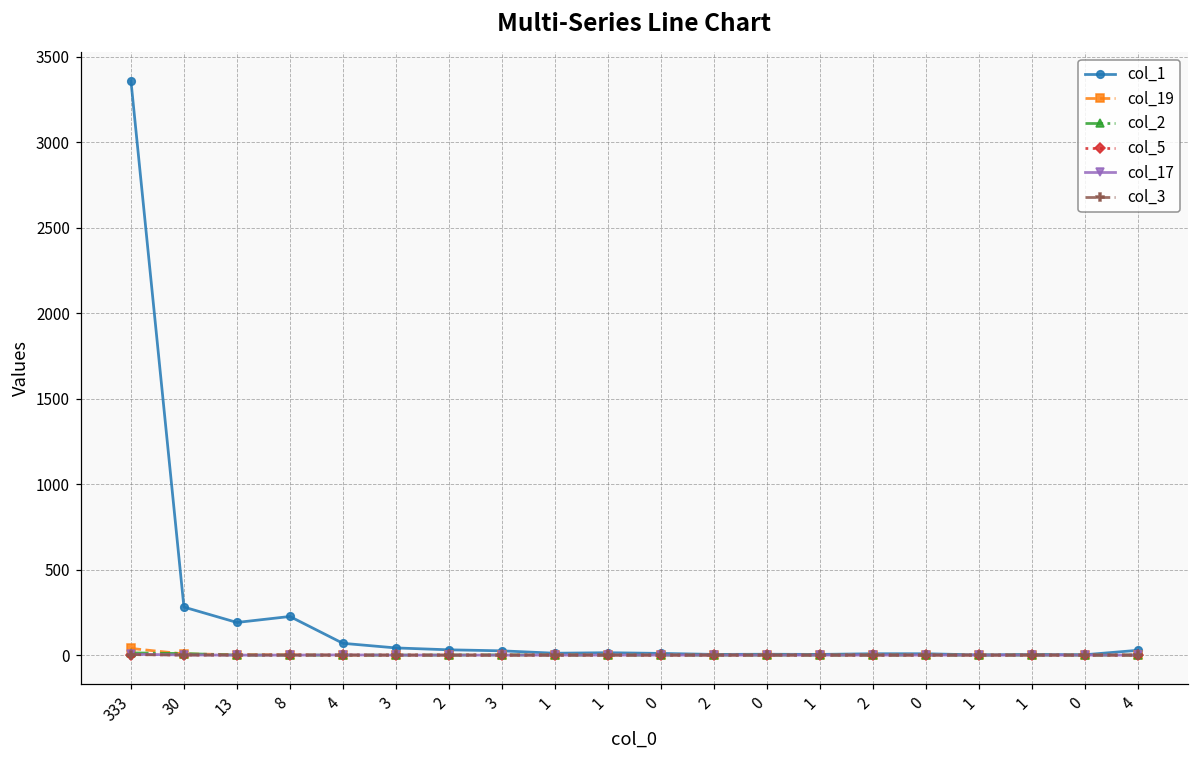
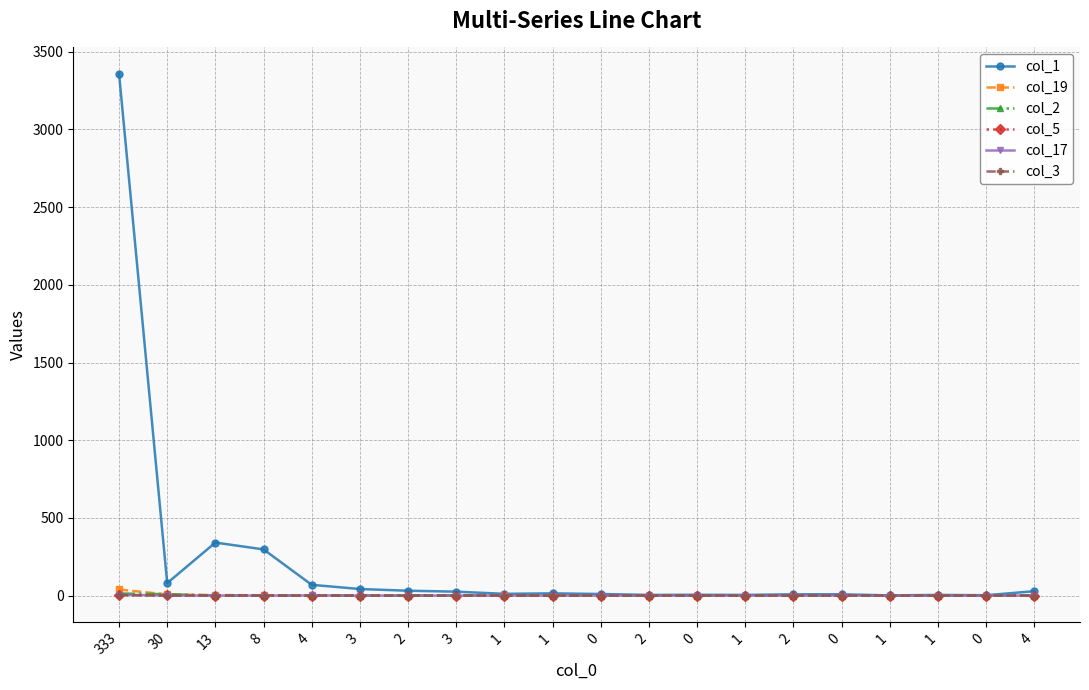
  {
    "col_1": {
      "333": 3360,
-     "30": 280,
-     "13": 190,
-     "8": 230
+     "30": 80,
+     "13": 340,
+     "8": 300
    },
    "col_19": {
      "333": 40
    }
  }
